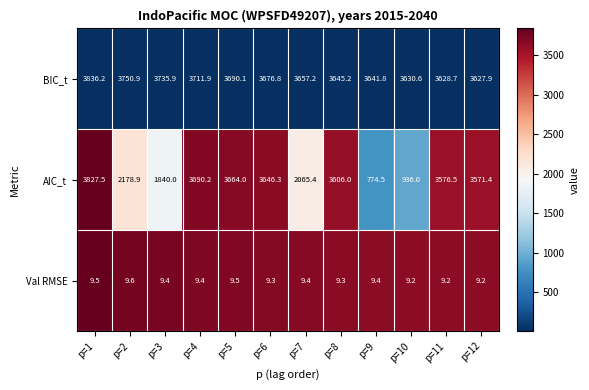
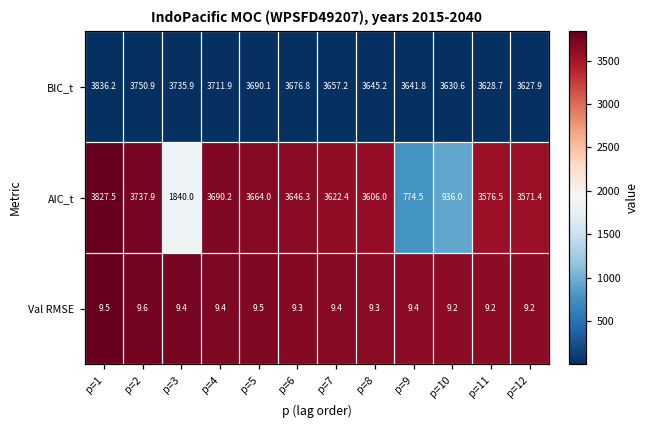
  {
    "BIC_t": {
      "p=1": 3836.2,
      "p=2": 3750.9,
      "p=3": 3735.9,
      "p=4": 3711.9,
      "p=5": 3690.1,
      "p=6": 3676.8,
      "p=7": 3657.2,
      "p=8": 3645.2,
      "p=9": 3641.8,
      "p=10": 3630.6,
      "p=11": 3628.7,
      "p=12": 3627.9
    },
    "AIC_t": {
      "p=1": 3827.5,
-     "p=2": 2178.9,
+     "p=2": 3737.9,
      "p=3": 1840.0,
      "p=4": 3690.2,
      "p=5": 3664.0,
      "p=6": 3646.3,
-     "p=7": 2065.4,
+     "p=7": 3622.4,
      "p=8": 3606.0,
      "p=9": 774.5,
      "p=10": 936.0,
      "p=11": 3576.5,
      "p=12": 3571.4
    },
    "Val RMSE": {
      "p=1": 9.5,
      "p=2": 9.6,
      "p=3": 9.4,
      "p=4": 9.4,
      "p=5": 9.5,
      "p=6": 9.3,
      "p=7": 9.4,
      "p=8": 9.3,
      "p=9": 9.4,
      "p=10": 9.2,
      "p=11": 9.2,
      "p=12": 9.2
    }
  }
